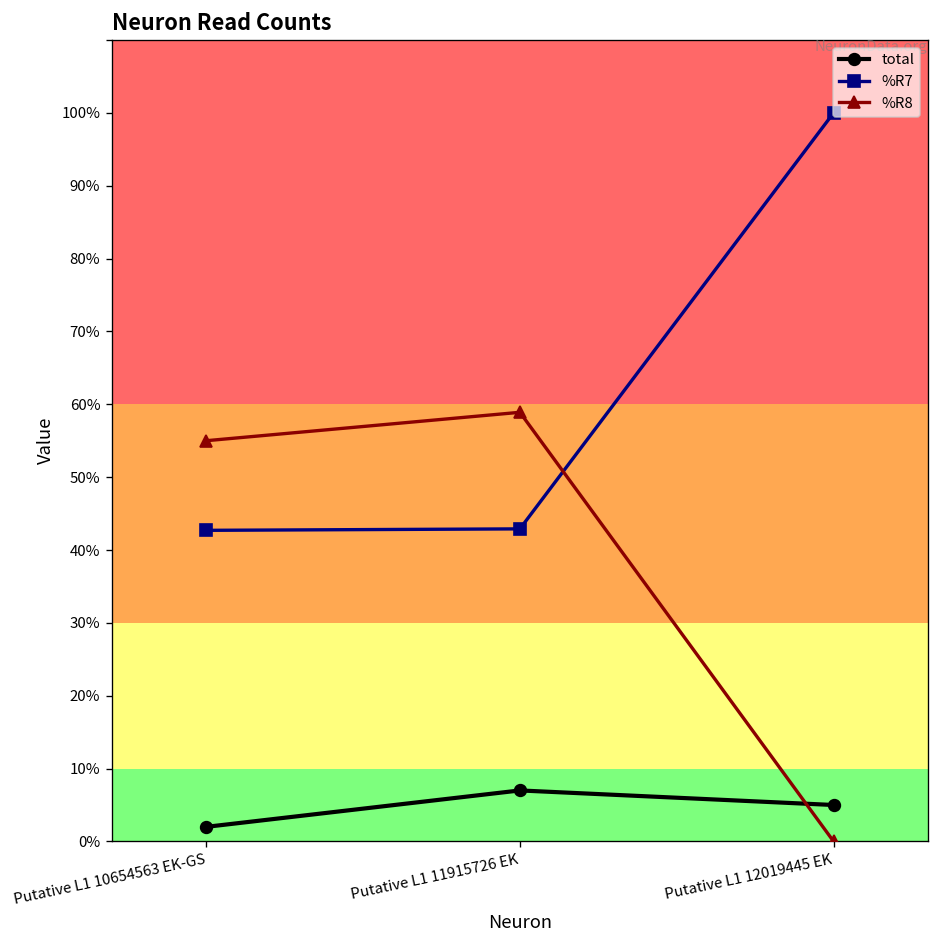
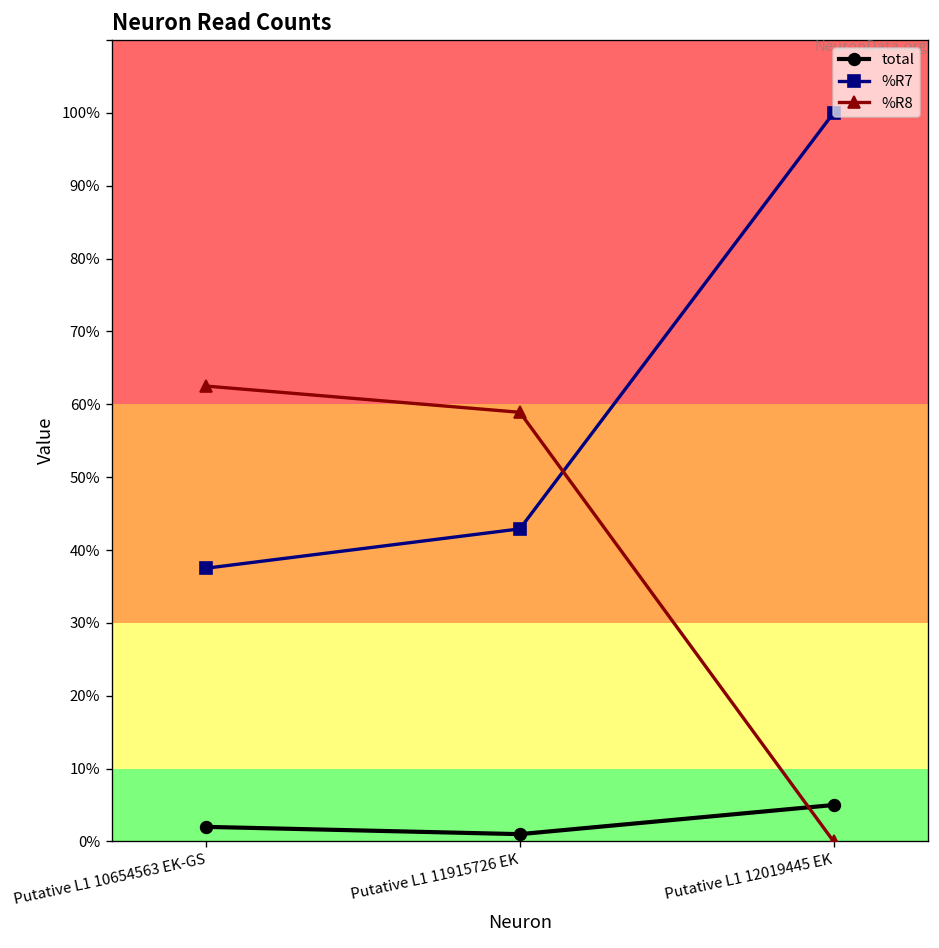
  {
    "total": {
      "Putative L1 10654563 EK-GS": "2%",
-     "Putative L1 11915726 EK": "7%",
+     "Putative L1 11915726 EK": "1%",
      "Putative L1 12019445 EK": "5%"
    },
    "%R7": {
-     "Putative L1 10654563 EK-GS": "43%",
+     "Putative L1 10654563 EK-GS": "38%",
      "Putative L1 11915726 EK": "43%"
    },
    "%R8": {
-     "Putative L1 10654563 EK-GS": "55%",
+     "Putative L1 10654563 EK-GS": "63%",
      "Putative L1 11915726 EK": "59%",
      "Putative L1 12019445 EK": "0%"
    }
  }
